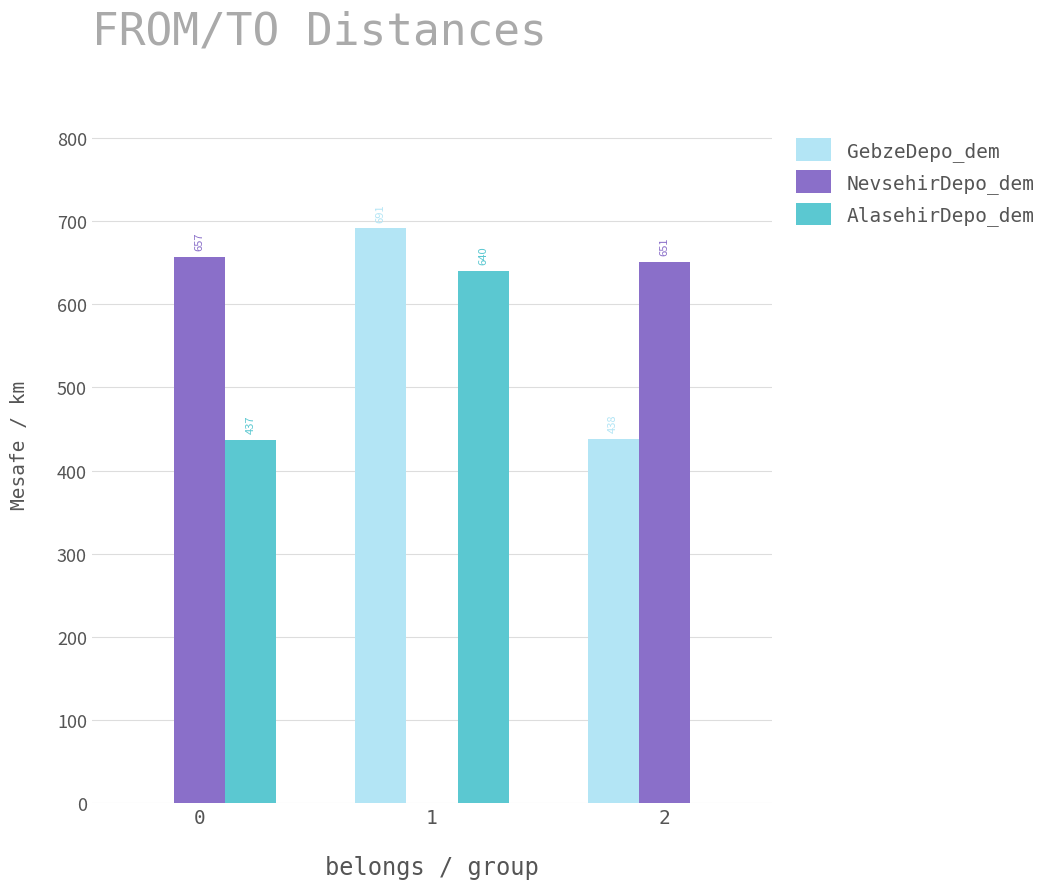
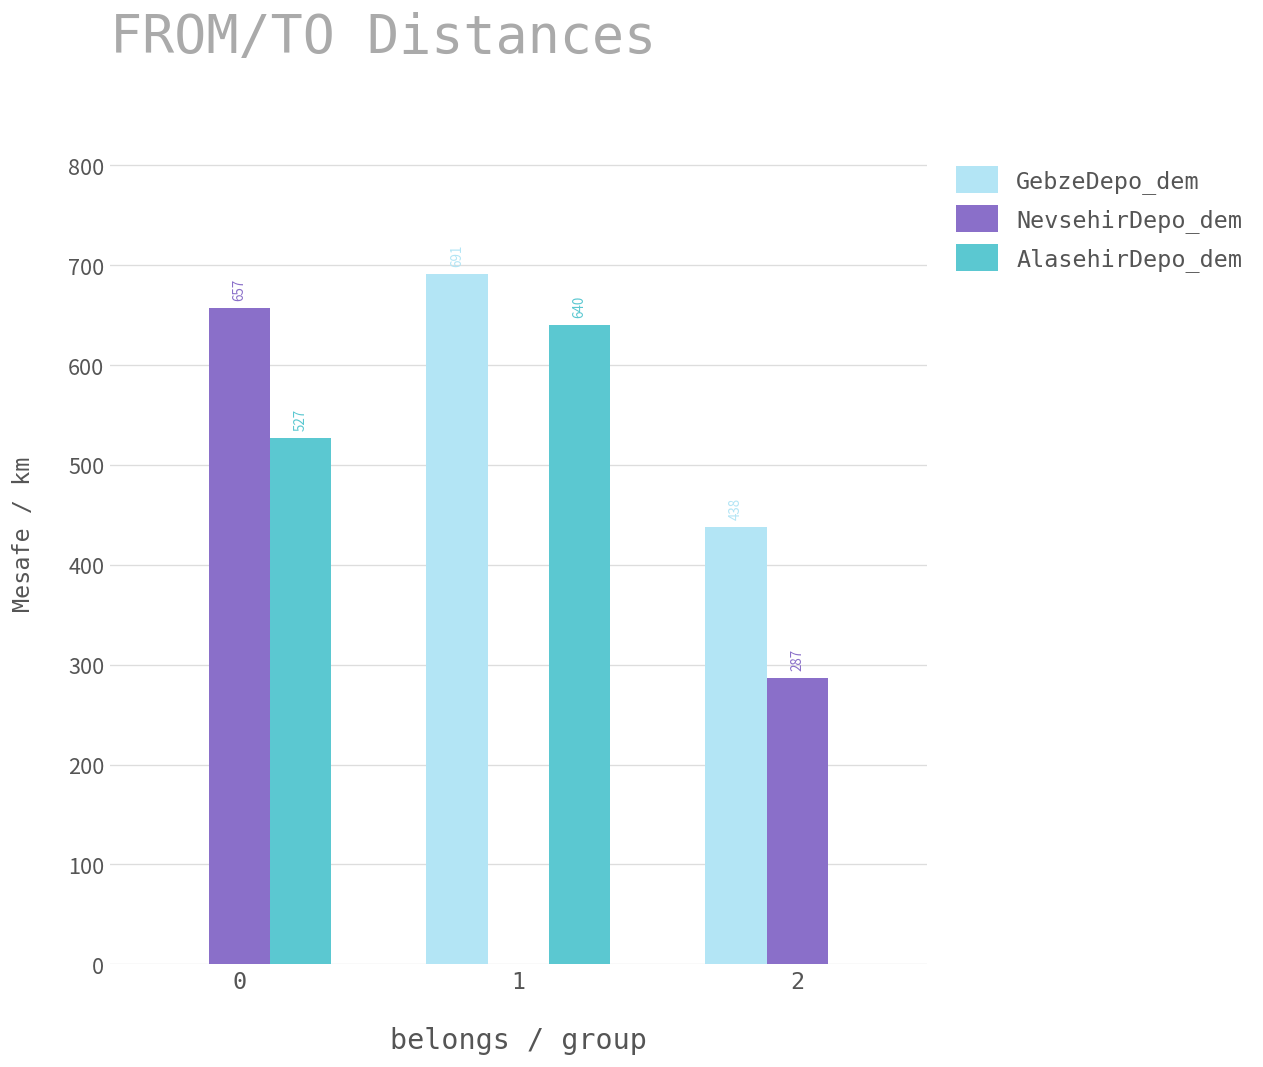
  {
    "GebzeDepo_dem": {
      "1": 691,
      "2": 438
    },
    "NevsehirDepo_dem": {
      "0": 657,
-     "2": 651
+     "2": 287
    },
    "AlasehirDepo_dem": {
-     "0": 437,
+     "0": 527,
      "1": 640
    }
  }
